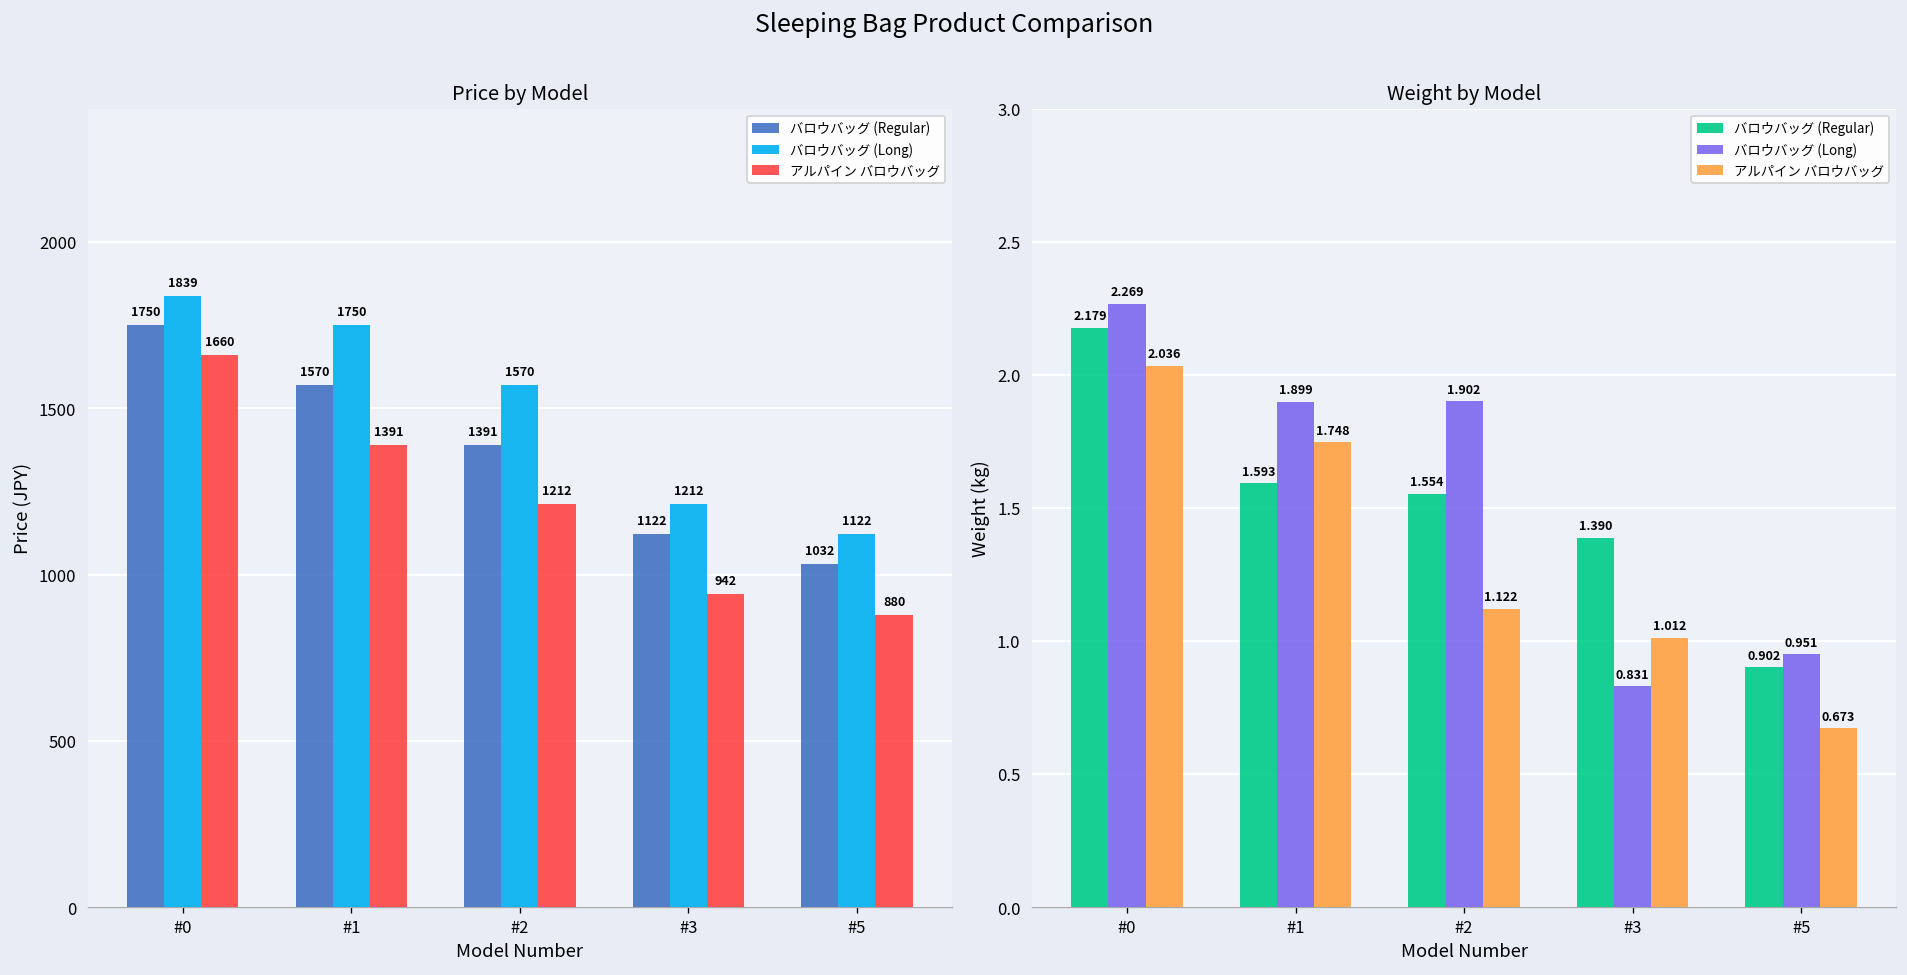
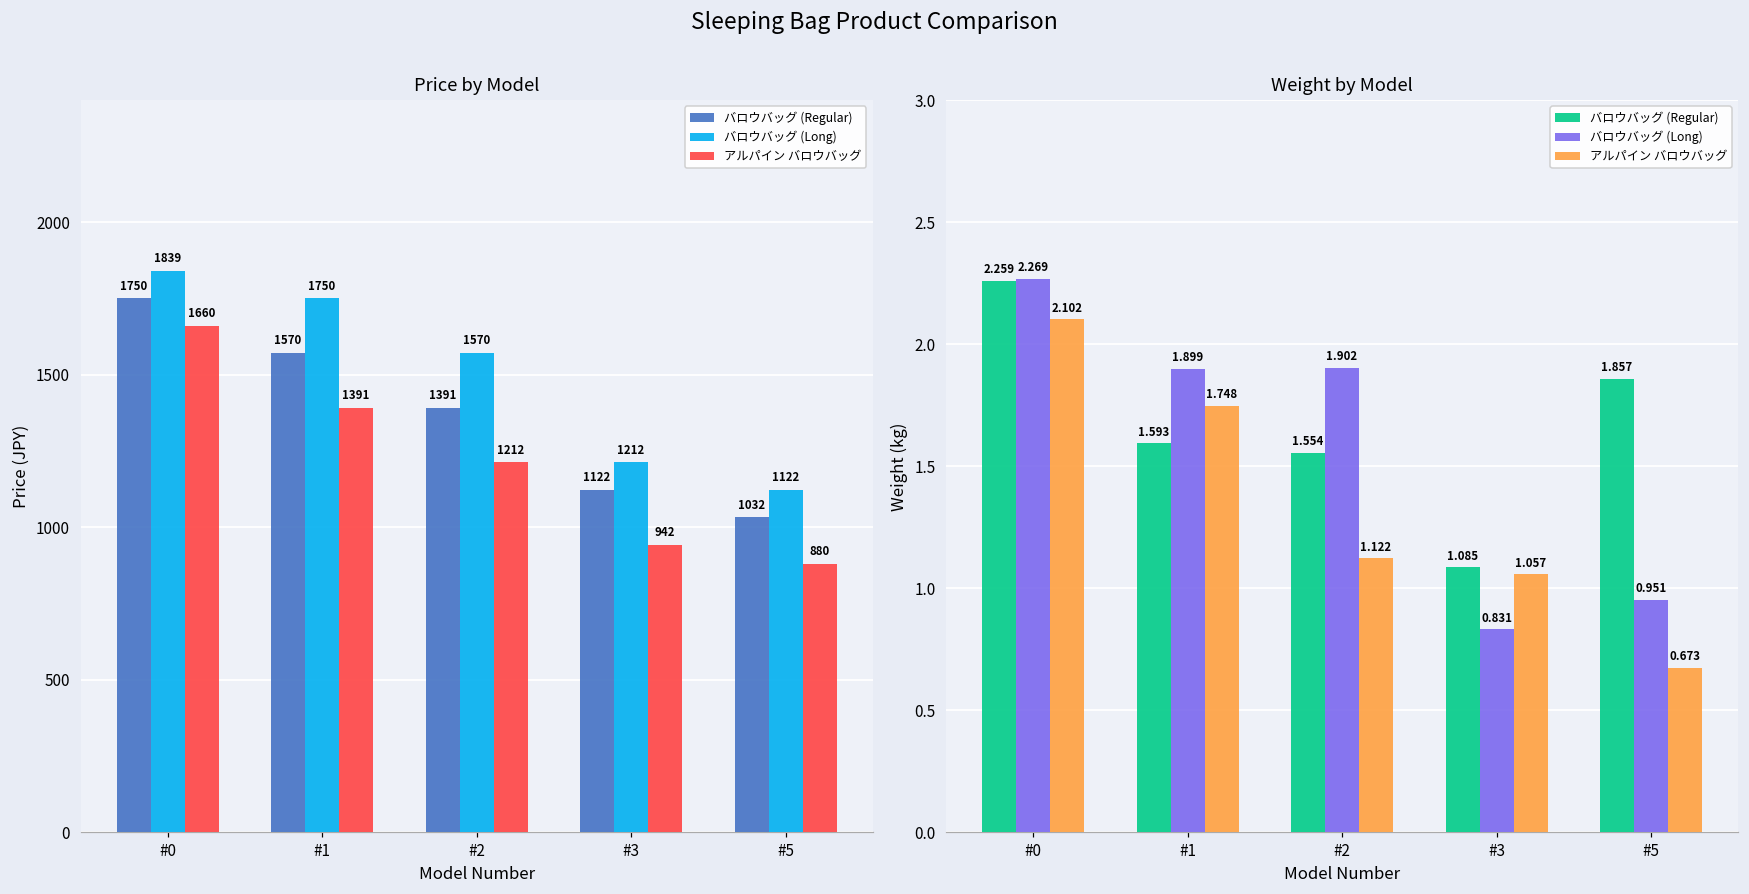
  {
    "Weight by Model": {
      "バロウバッグ (Regular)": {
-       "#0": 2.179,
+       "#0": 2.259,
        "#1": 1.593,
        "#2": 1.554,
-       "#3": 1.390,
-       "#5": 0.902
+       "#3": 1.085,
+       "#5": 1.857
      },
      "バロウバッグ (Long)": {
        "#0": 2.269,
        "#1": 1.899,
        "#2": 1.902,
        "#3": 0.831,
        "#5": 0.951
      },
      "アルパイン バロウバッグ": {
-       "#0": 2.036,
+       "#0": 2.102,
        "#1": 1.748,
        "#2": 1.122,
-       "#3": 1.012,
+       "#3": 1.057,
        "#5": 0.673
      }
    }
  }
